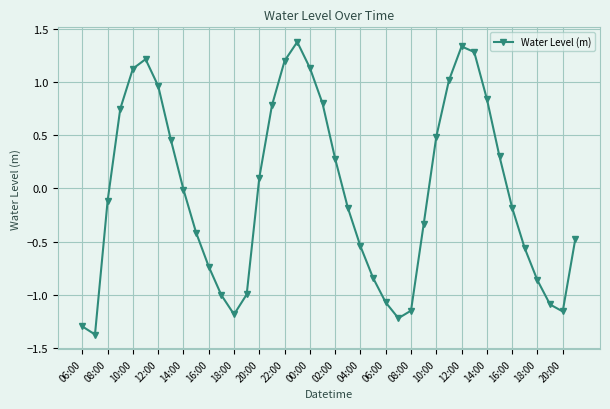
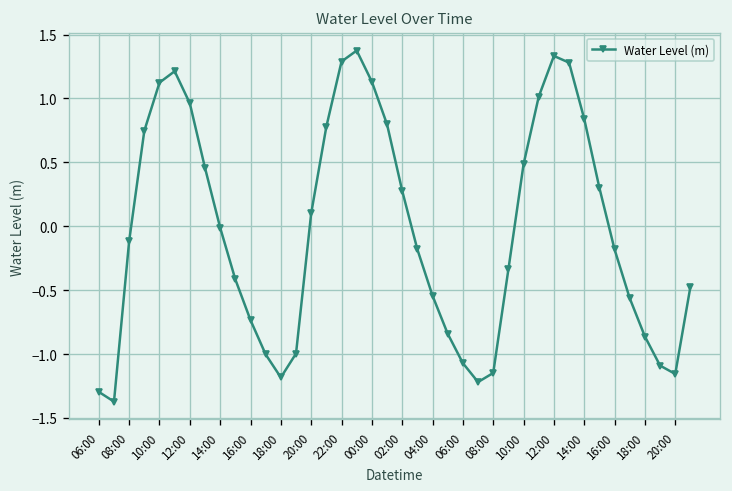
  {
-   "22:00": 1.20,
+   "22:00": 1.29,
    "00:00": 1.13,
    "02:00": 0.28,
    "04:00": -0.54
  }
